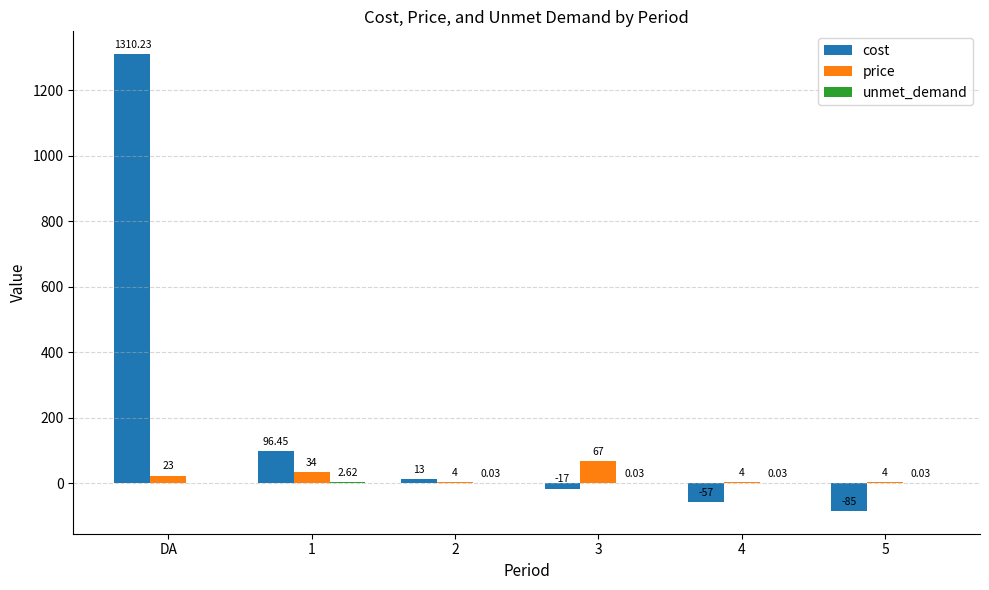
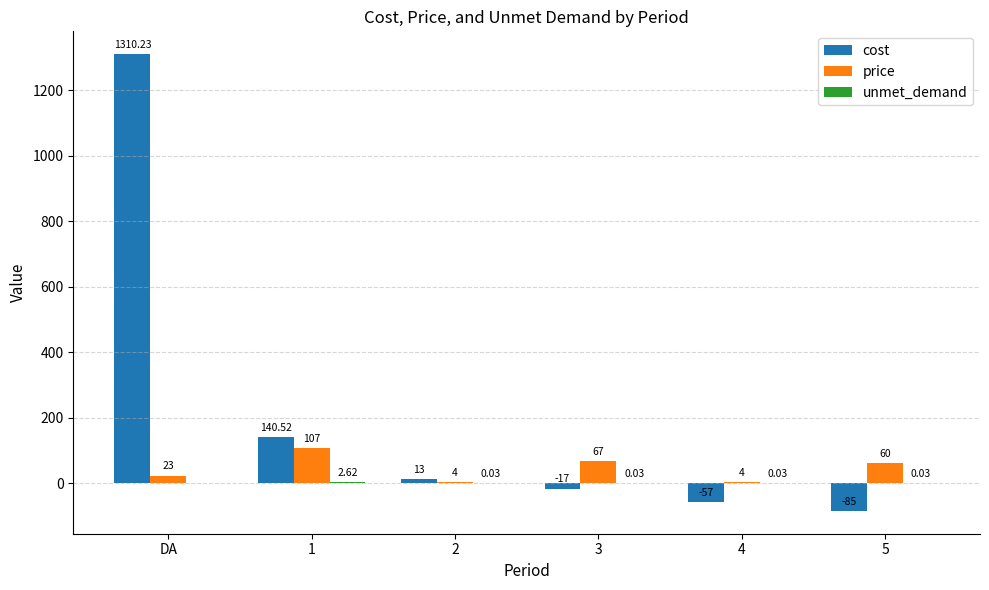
  {
    "cost": {
      "DA": 1310.23,
-     "1": 96.45,
+     "1": 140.52,
      "2": 13,
      "3": -17,
      "4": -57,
      "5": -85
    },
    "price": {
      "DA": 23,
-     "1": 34,
+     "1": 107,
      "2": 4,
      "3": 67,
      "4": 4,
-     "5": 4
+     "5": 60
    },
    "unmet_demand": {
      "1": 2.62,
      "2": 0.03,
      "3": 0.03,
      "4": 0.03,
      "5": 0.03
    }
  }
